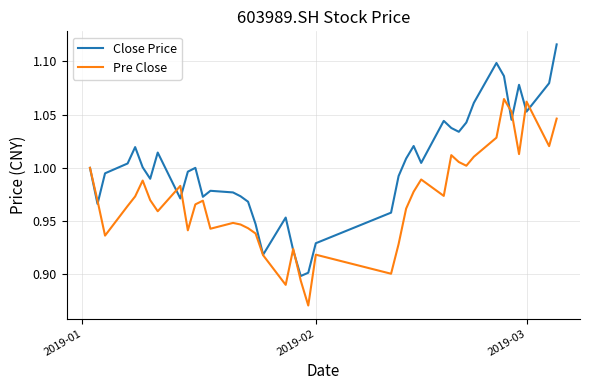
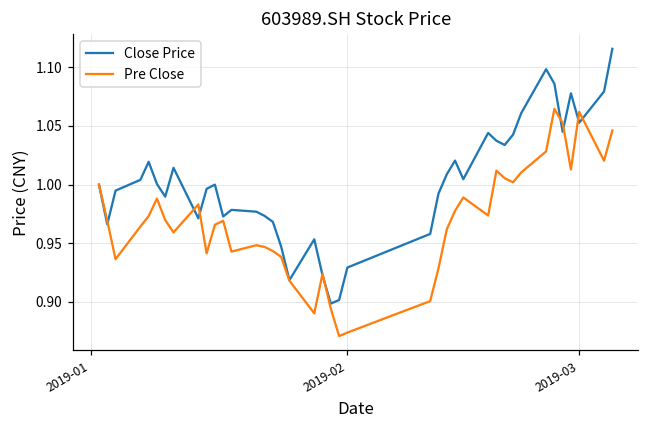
  {
    "Close Price": {
      "2019-02": 0.929,
      "2019-03": 1.053
    },
    "Pre Close": {
-     "2019-02": 0.919,
+     "2019-02": 0.874,
      "2019-03": 1.062
    }
  }
